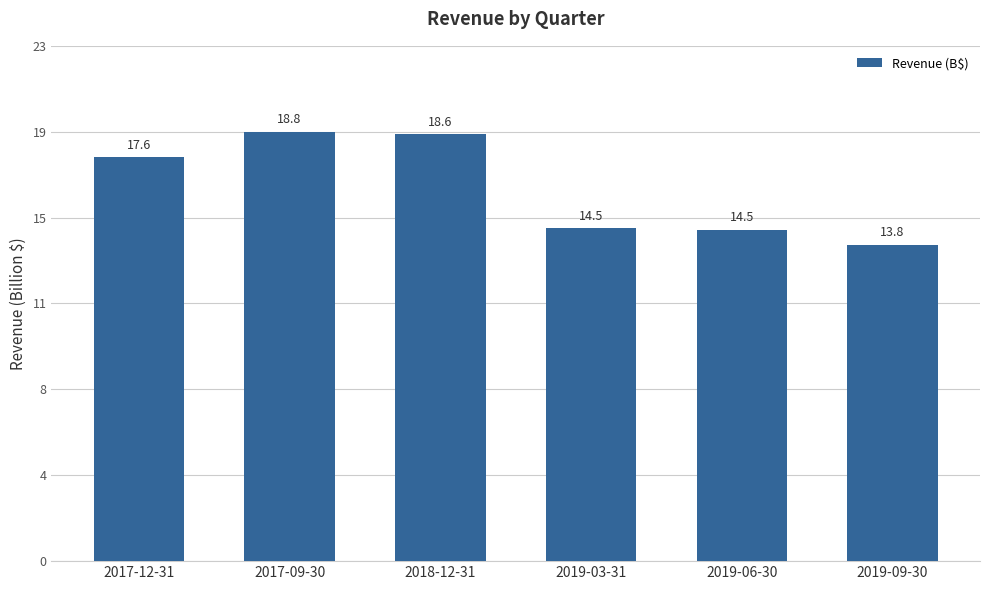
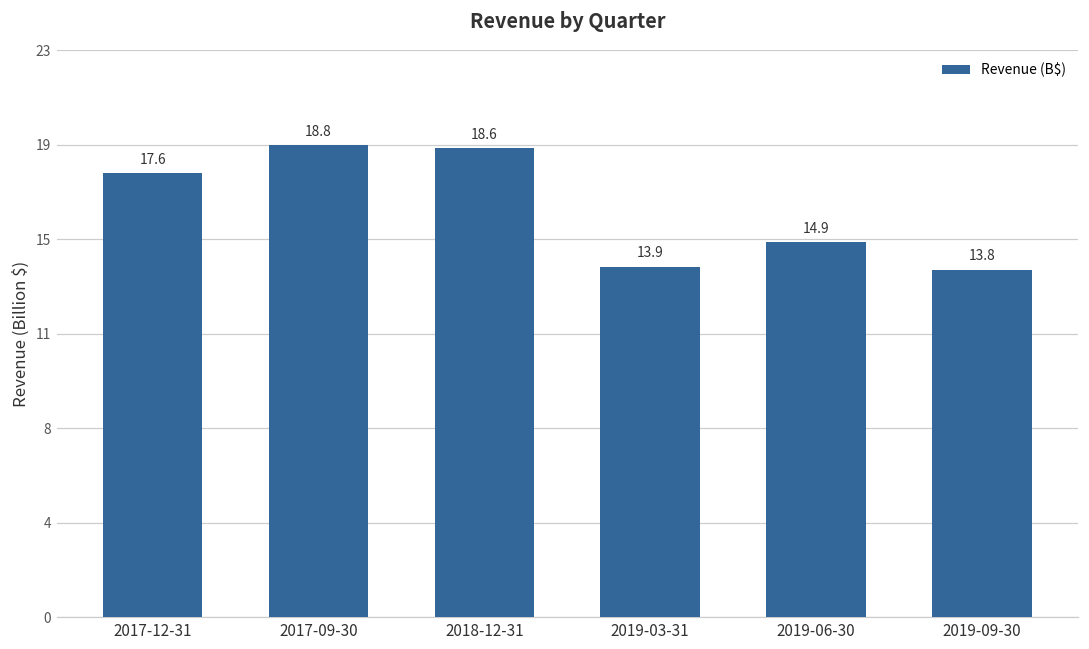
  {
    "2017-12-31": 17.6,
    "2017-09-30": 18.8,
    "2018-12-31": 18.6,
-   "2019-03-31": 14.5,
-   "2019-06-30": 14.5,
+   "2019-03-31": 13.9,
+   "2019-06-30": 14.9,
    "2019-09-30": 13.8
  }
